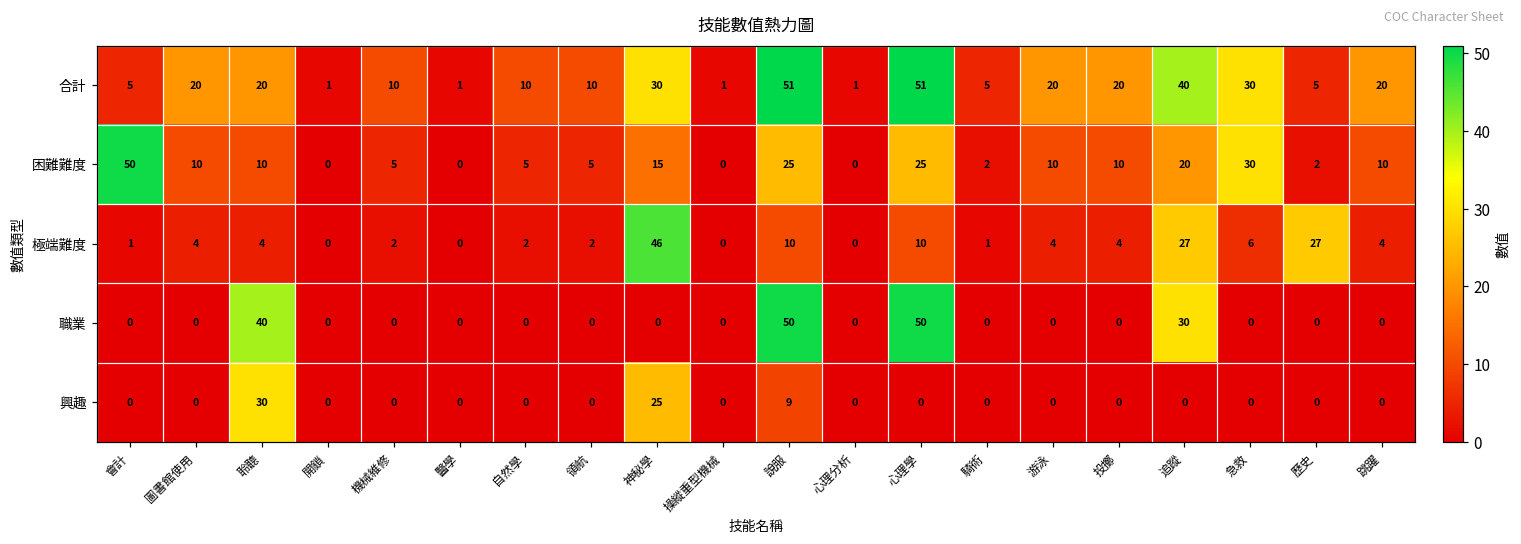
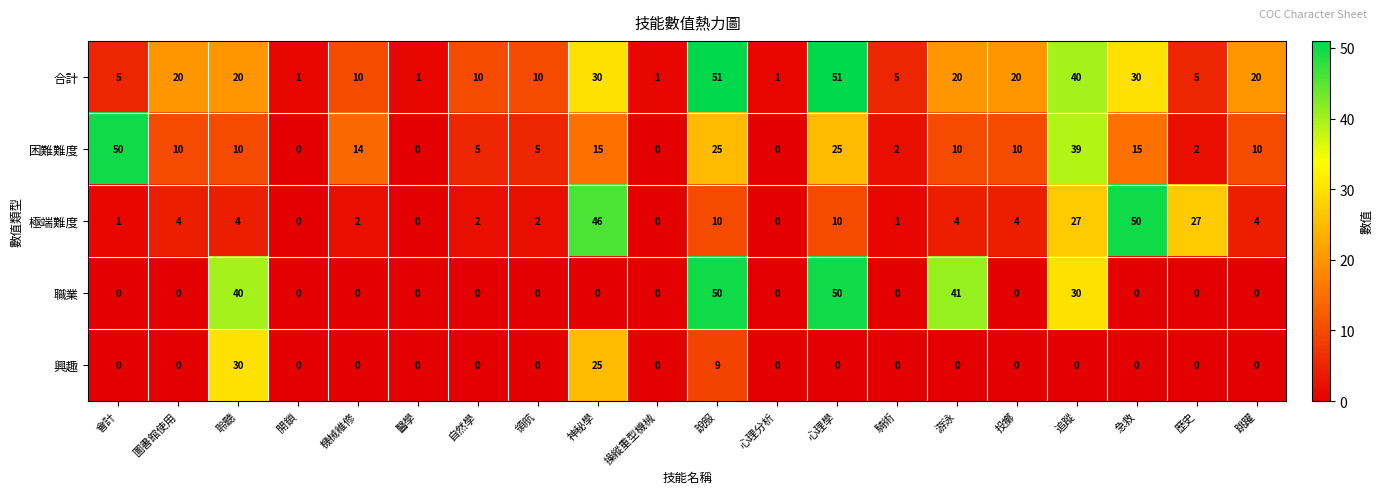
  {
    "合計": {
      "會計": 5,
      "圖書館使用": 20,
      "聆聽": 20,
      "開鎖": 1,
      "機械維修": 10,
      "醫學": 1,
      "自然學": 10,
      "領航": 10,
      "神秘學": 30,
      "操縱重型機械": 1,
      "說服": 51,
      "心理分析": 1,
      "心理學": 51,
      "騎術": 5,
      "游泳": 20,
      "投擲": 20,
      "追蹤": 40,
      "急救": 30,
      "歷史": 5,
      "跳躍": 20
    },
    "困難難度": {
      "會計": 50,
      "圖書館使用": 10,
      "聆聽": 10,
      "開鎖": 0,
-     "機械維修": 5,
+     "機械維修": 14,
      "醫學": 0,
      "自然學": 5,
      "領航": 5,
      "神秘學": 15,
      "操縱重型機械": 0,
      "說服": 25,
      "心理分析": 0,
      "心理學": 25,
      "騎術": 2,
      "游泳": 10,
      "投擲": 10,
-     "追蹤": 20,
-     "急救": 30,
+     "追蹤": 39,
+     "急救": 15,
      "歷史": 2,
      "跳躍": 10
    },
    "極端難度": {
      "會計": 1,
      "圖書館使用": 4,
      "聆聽": 4,
      "開鎖": 0,
      "機械維修": 2,
      "醫學": 0,
      "自然學": 2,
      "領航": 2,
      "神秘學": 46,
      "操縱重型機械": 0,
      "說服": 10,
      "心理分析": 0,
      "心理學": 10,
      "騎術": 1,
      "游泳": 4,
      "投擲": 4,
      "追蹤": 27,
-     "急救": 6,
+     "急救": 50,
      "歷史": 27,
      "跳躍": 4
    },
    "職業": {
      "會計": 0,
      "圖書館使用": 0,
      "聆聽": 40,
      "開鎖": 0,
      "機械維修": 0,
      "醫學": 0,
      "自然學": 0,
      "領航": 0,
      "神秘學": 0,
      "操縱重型機械": 0,
      "說服": 50,
      "心理分析": 0,
      "心理學": 50,
      "騎術": 0,
-     "游泳": 0,
+     "游泳": 41,
      "投擲": 0,
      "追蹤": 30,
      "急救": 0,
      "歷史": 0,
      "跳躍": 0
    },
    "興趣": {
      "會計": 0,
      "圖書館使用": 0,
      "聆聽": 30,
      "開鎖": 0,
      "機械維修": 0,
      "醫學": 0,
      "自然學": 0,
      "領航": 0,
      "神秘學": 25,
      "操縱重型機械": 0,
      "說服": 9,
      "心理分析": 0,
      "心理學": 0,
      "騎術": 0,
      "游泳": 0,
      "投擲": 0,
      "追蹤": 0,
      "急救": 0,
      "歷史": 0,
      "跳躍": 0
    }
  }
